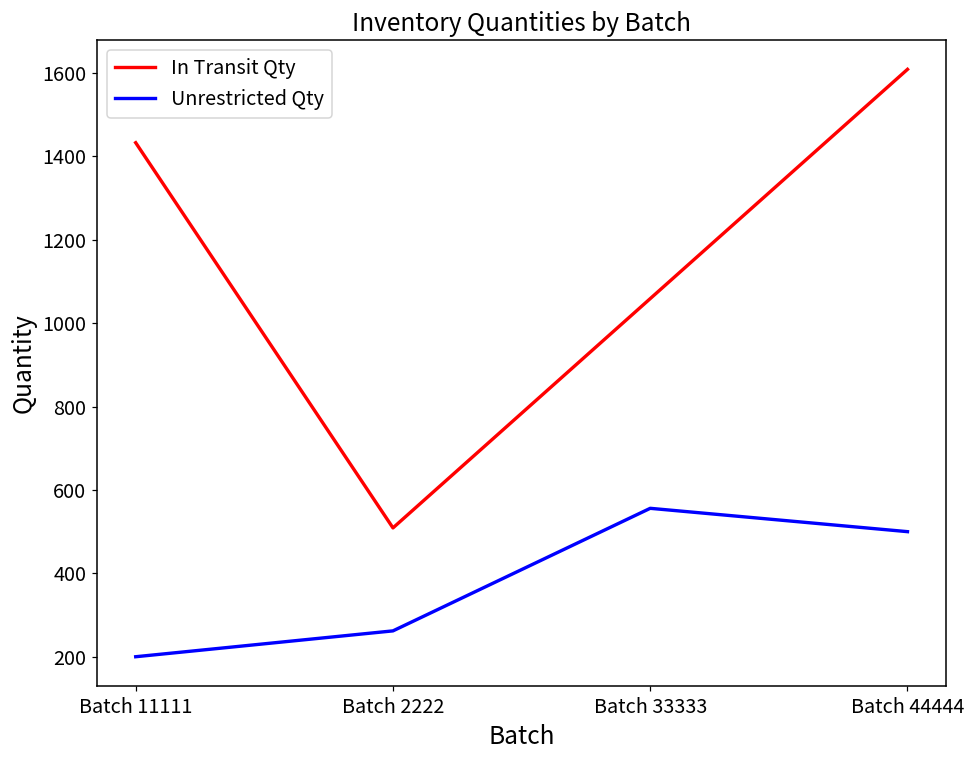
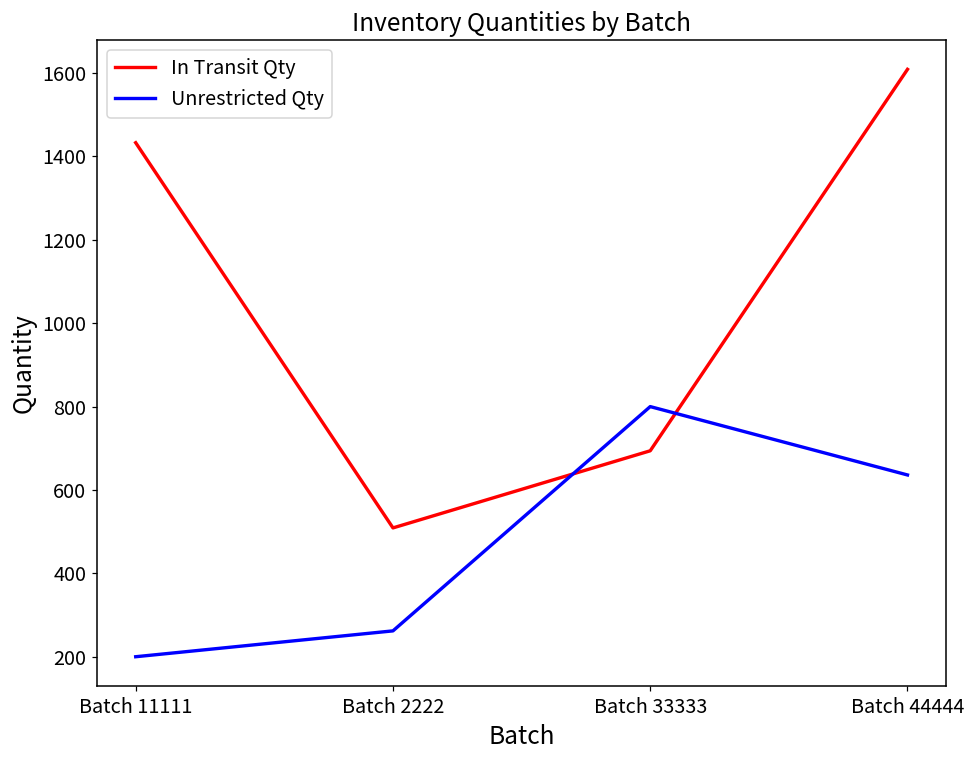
  {
    "In Transit Qty": {
      "Batch 11111": 1430,
      "Batch 2222": 510,
-     "Batch 33333": 1060,
+     "Batch 33333": 690,
      "Batch 44444": 1610
    },
    "Unrestricted Qty": {
      "Batch 11111": 200,
      "Batch 2222": 260,
-     "Batch 33333": 560,
-     "Batch 44444": 500
+     "Batch 33333": 800,
+     "Batch 44444": 640
    }
  }
